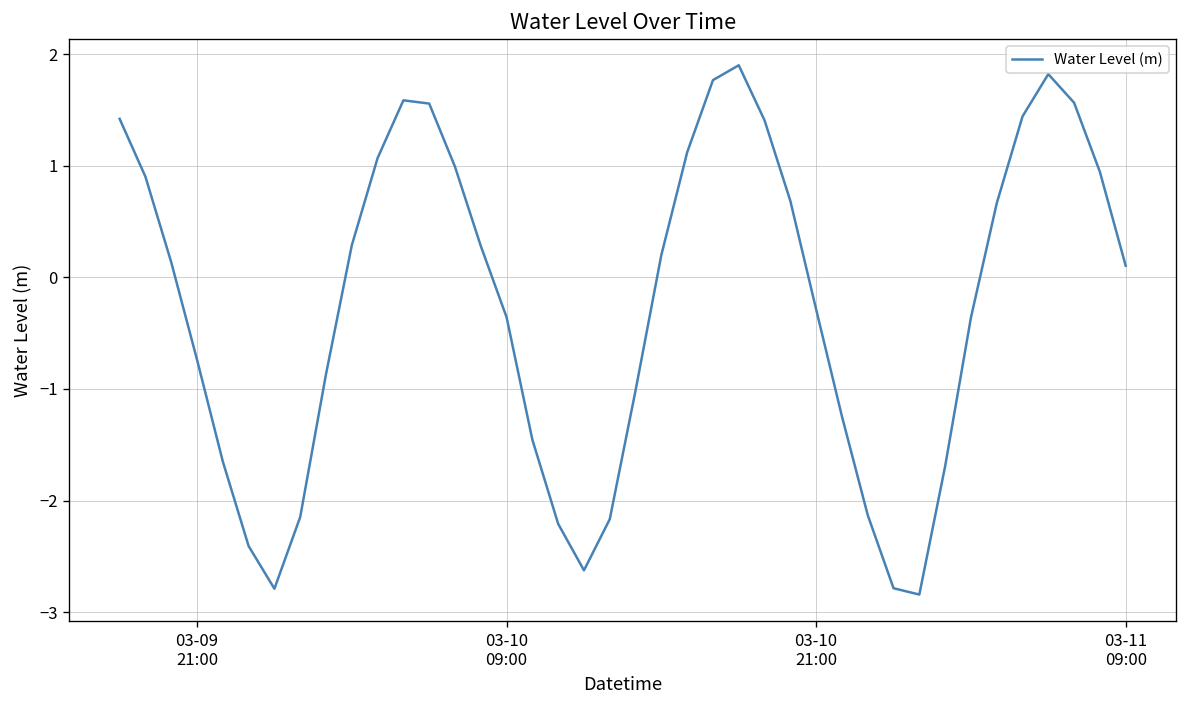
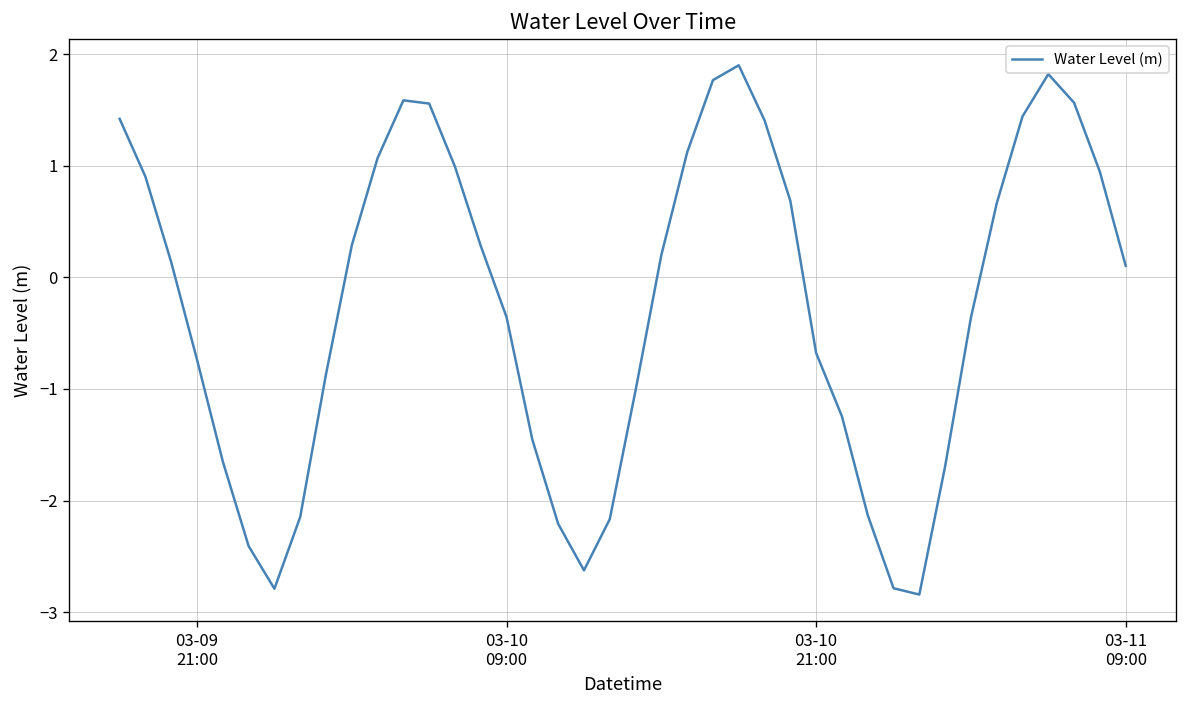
  {
    "03-09 21:00": -0.7,
    "03-10 09:00": -0.4,
-   "03-10 21:00": -0.3,
+   "03-10 21:00": -0.7,
    "03-11 09:00": 0.1
  }
